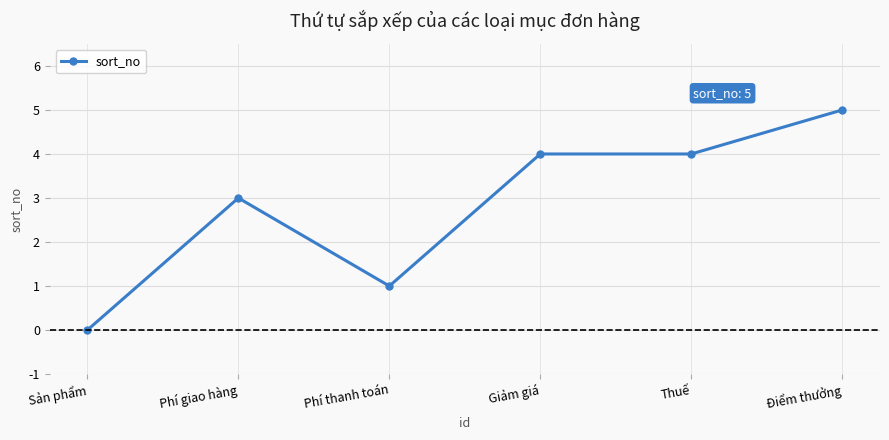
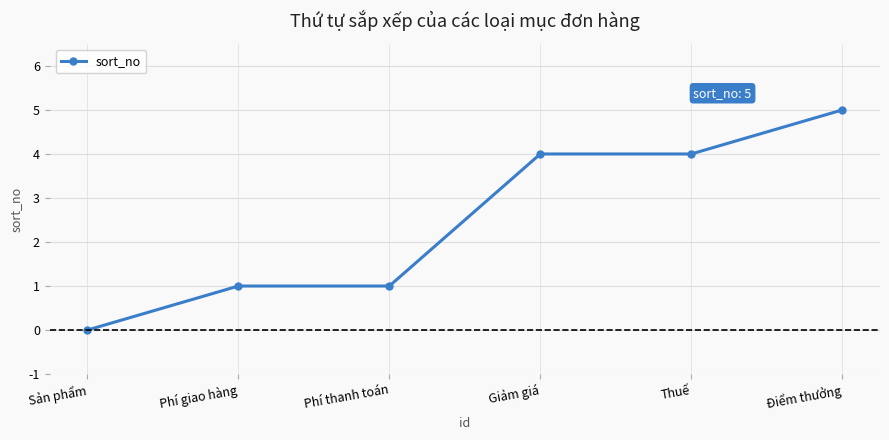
  {
    "Sản phẩm": 0,
-   "Phí giao hàng": 3,
+   "Phí giao hàng": 1,
    "Phí thanh toán": 1,
    "Giảm giá": 4,
    "Thuế": 4,
    "Điểm thưởng": 5
  }
